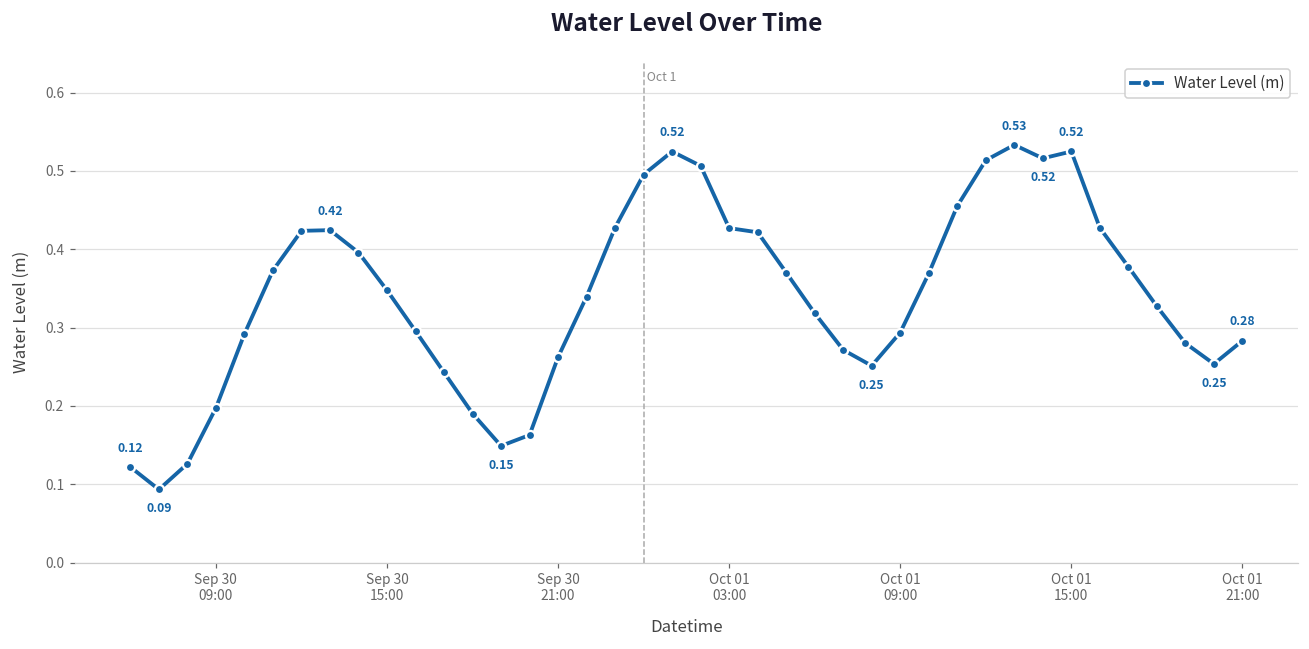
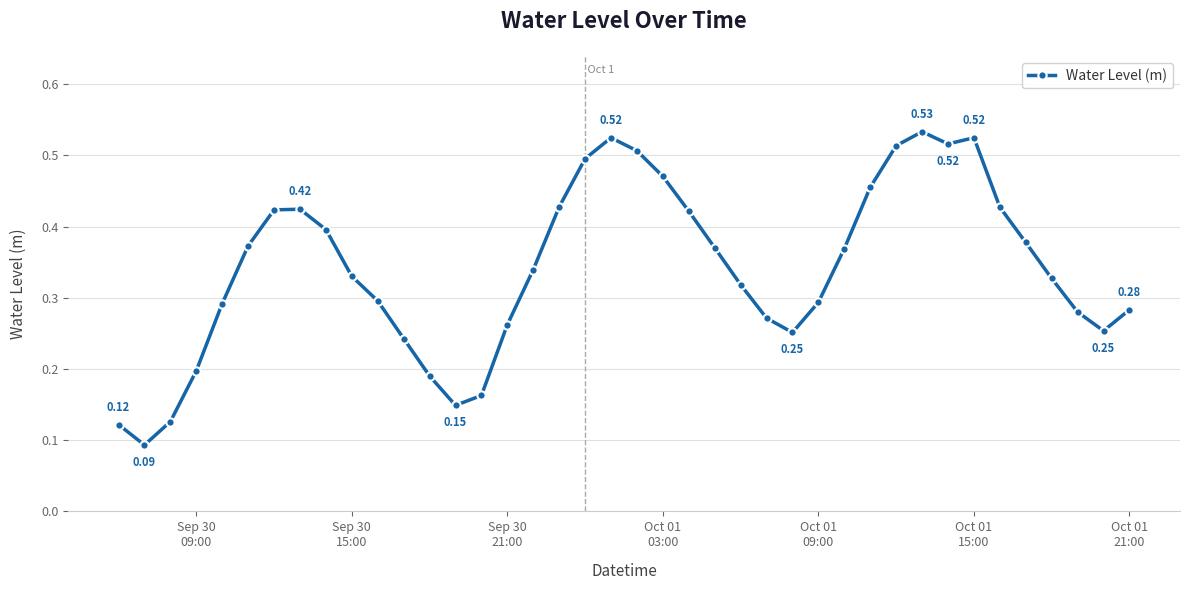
  {
    "Sep 30 09:00": 0.20,
-   "Sep 30 15:00": 0.35,
+   "Sep 30 15:00": 0.33,
    "Sep 30 21:00": 0.26,
-   "Oct 01 03:00": 0.43,
+   "Oct 01 03:00": 0.47,
    "Oct 01 09:00": 0.29
  }
